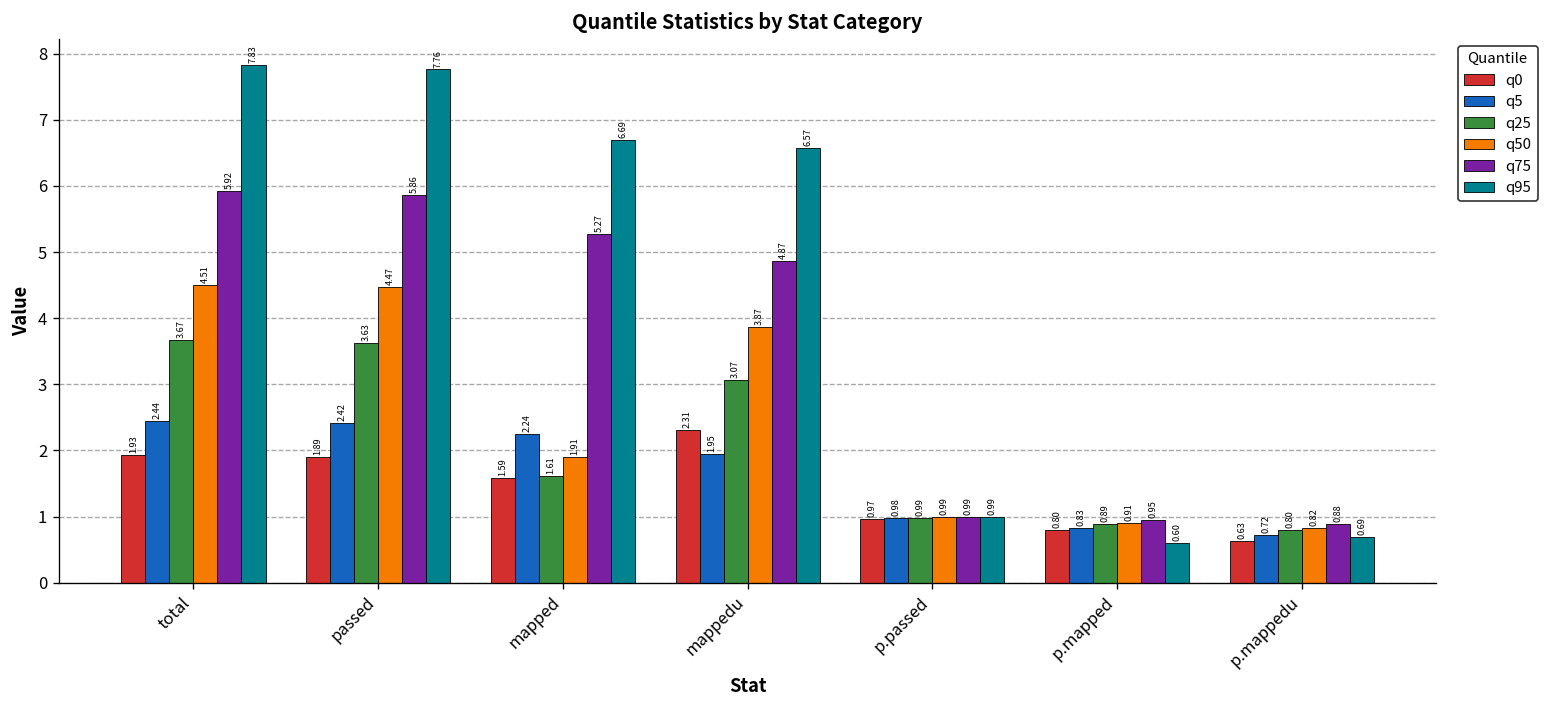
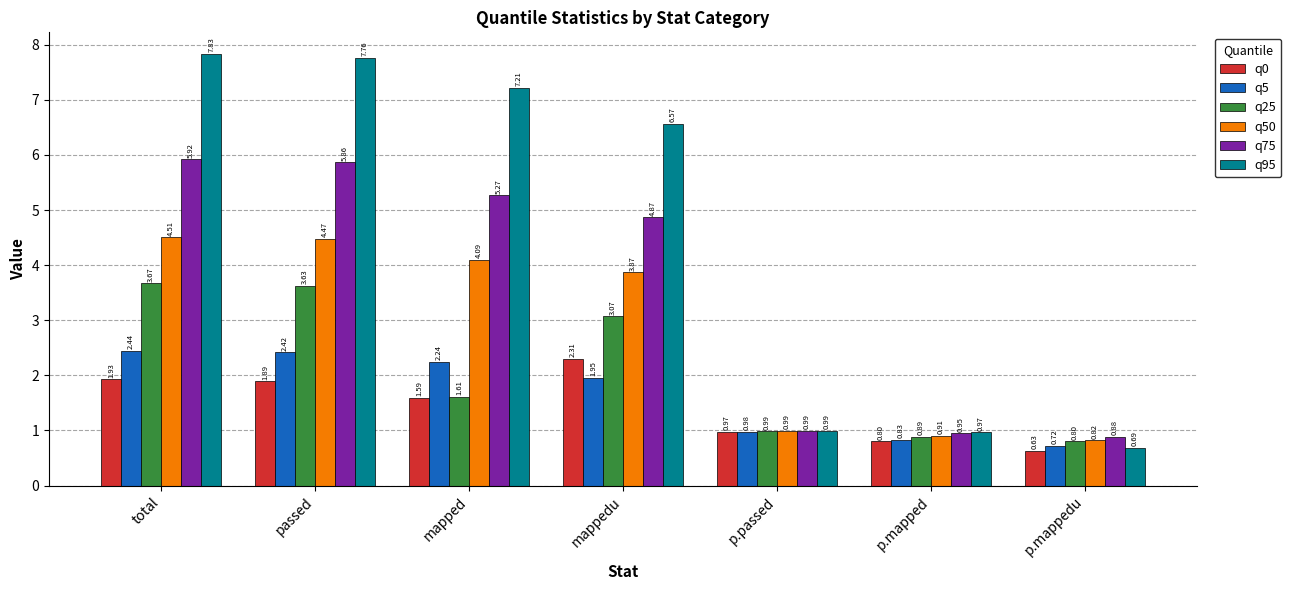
  {
    "q0": {
      "total": 1.93,
      "passed": 1.89,
      "mapped": 1.59,
      "mappedu": 2.31,
      "p.passed": 0.97,
      "p.mapped": 0.80,
      "p.mappedu": 0.63
    },
    "q5": {
      "total": 2.44,
      "passed": 2.42,
      "mapped": 2.24,
      "mappedu": 1.95,
      "p.passed": 0.98,
      "p.mapped": 0.83,
      "p.mappedu": 0.72
    },
    "q25": {
      "total": 3.67,
      "passed": 3.63,
      "mapped": 1.61,
      "mappedu": 3.07,
      "p.passed": 0.99,
      "p.mapped": 0.89,
      "p.mappedu": 0.80
    },
    "q50": {
      "total": 4.51,
      "passed": 4.47,
-     "mapped": 1.91,
+     "mapped": 4.09,
      "mappedu": 3.87,
      "p.passed": 0.99,
      "p.mapped": 0.91,
      "p.mappedu": 0.82
    },
    "q75": {
      "total": 5.92,
      "passed": 5.86,
      "mapped": 5.27,
      "mappedu": 4.87,
      "p.passed": 0.99,
      "p.mapped": 0.95,
      "p.mappedu": 0.88
    },
    "q95": {
      "total": 7.83,
      "passed": 7.76,
-     "mapped": 6.69,
+     "mapped": 7.21,
      "mappedu": 6.57,
      "p.passed": 0.99,
-     "p.mapped": 0.60,
+     "p.mapped": 0.97,
      "p.mappedu": 0.69
    }
  }
